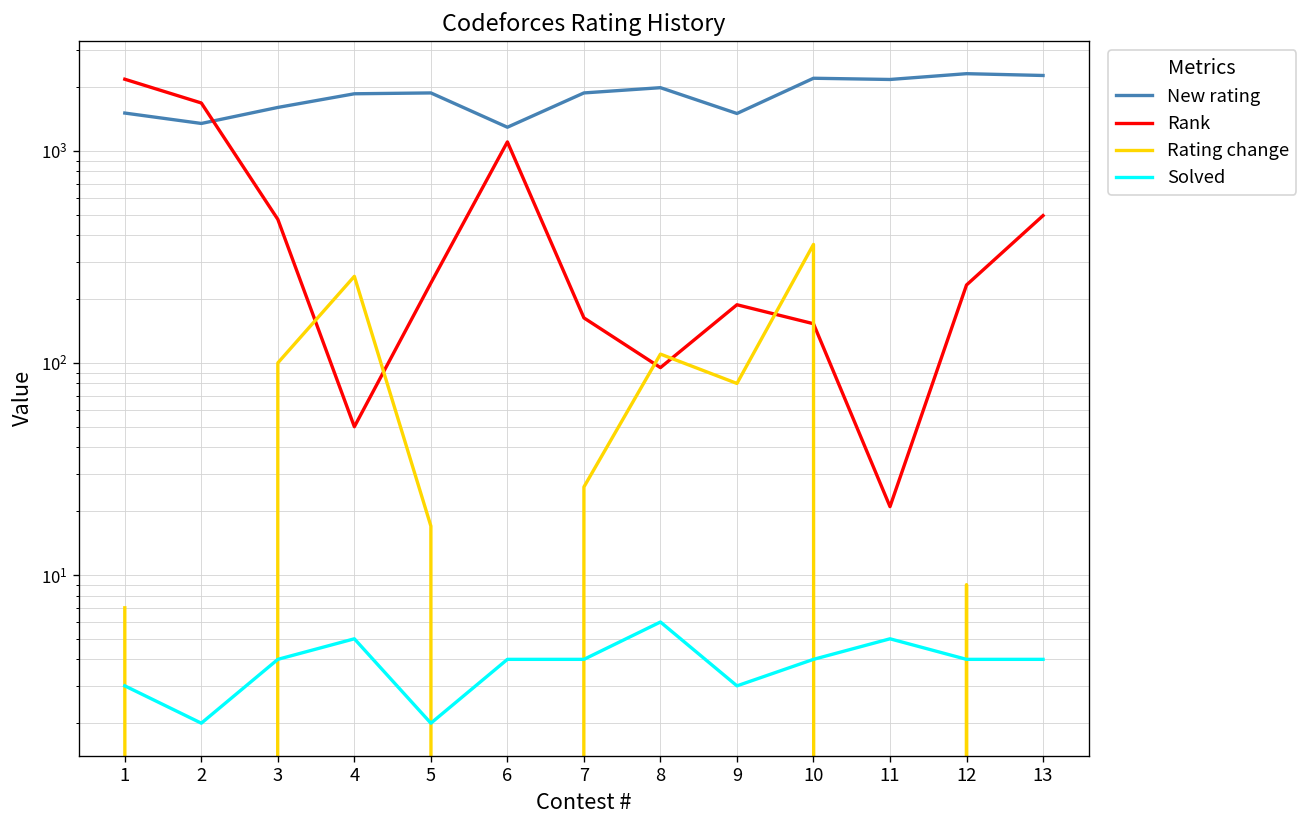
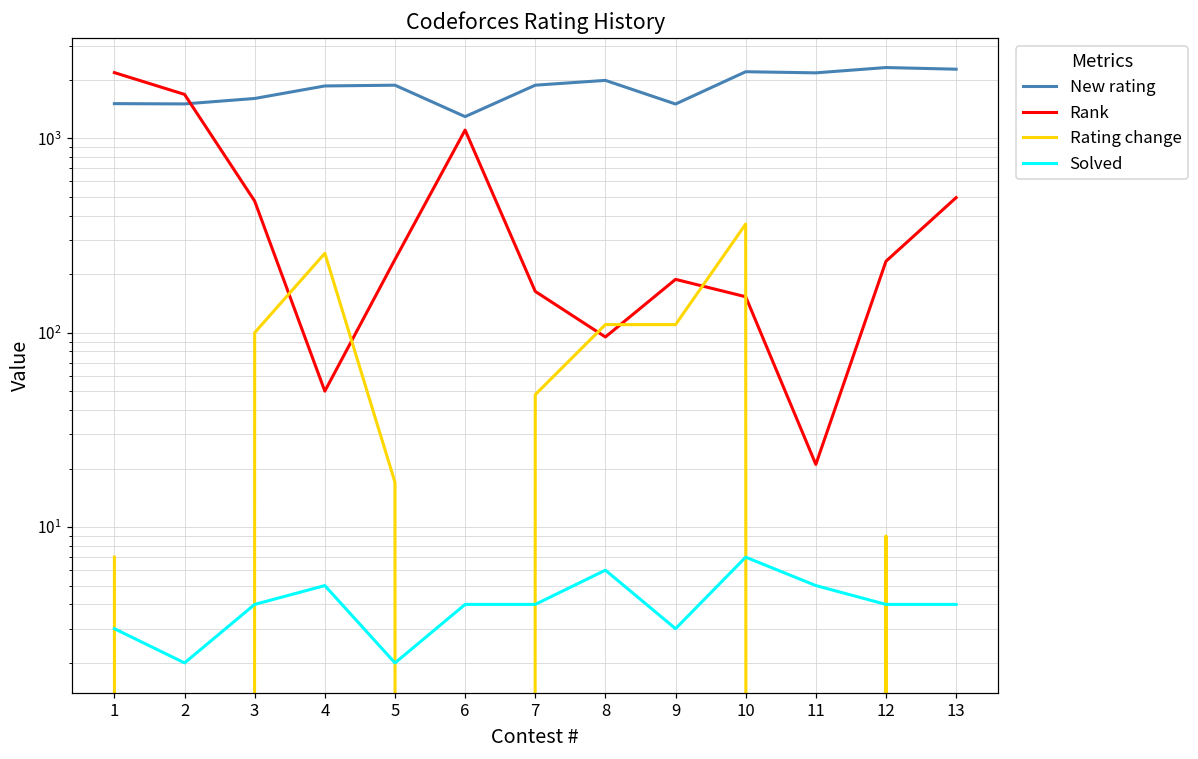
  {
    "New rating": {
      "1": 1500,
-     "2": 1300,
+     "2": 1500,
      "3": 1600,
      "4": 1900,
      "5": 1900,
      "6": 1300,
      "7": 1900,
      "8": 2000,
      "9": 1500,
      "10": 2200,
      "11": 2200,
      "12": 2300,
      "13": 2300
    },
    "Rank": {
      "1": 2200,
      "2": 1700,
      "3": 480,
      "4": 50,
      "5": 240,
      "6": 1100,
      "7": 160,
      "8": 100,
      "9": 190,
      "10": 150,
      "11": 21,
      "12": 230,
      "13": 500
    },
    "Rating change": {
      "1": 7,
      "3": 100,
      "4": 260,
      "5": 17,
-     "7": 26,
+     "7": 48,
      "8": 110,
-     "9": 80,
+     "9": 110,
      "10": 360,
      "12": 9
    },
    "Solved": {
      "1": 3,
      "2": 2,
      "3": 4,
      "4": 5,
      "5": 2,
      "6": 4,
      "7": 4,
      "8": 6,
      "9": 3,
-     "10": 4,
+     "10": 7,
      "11": 5,
      "12": 4,
      "13": 4
    }
  }
